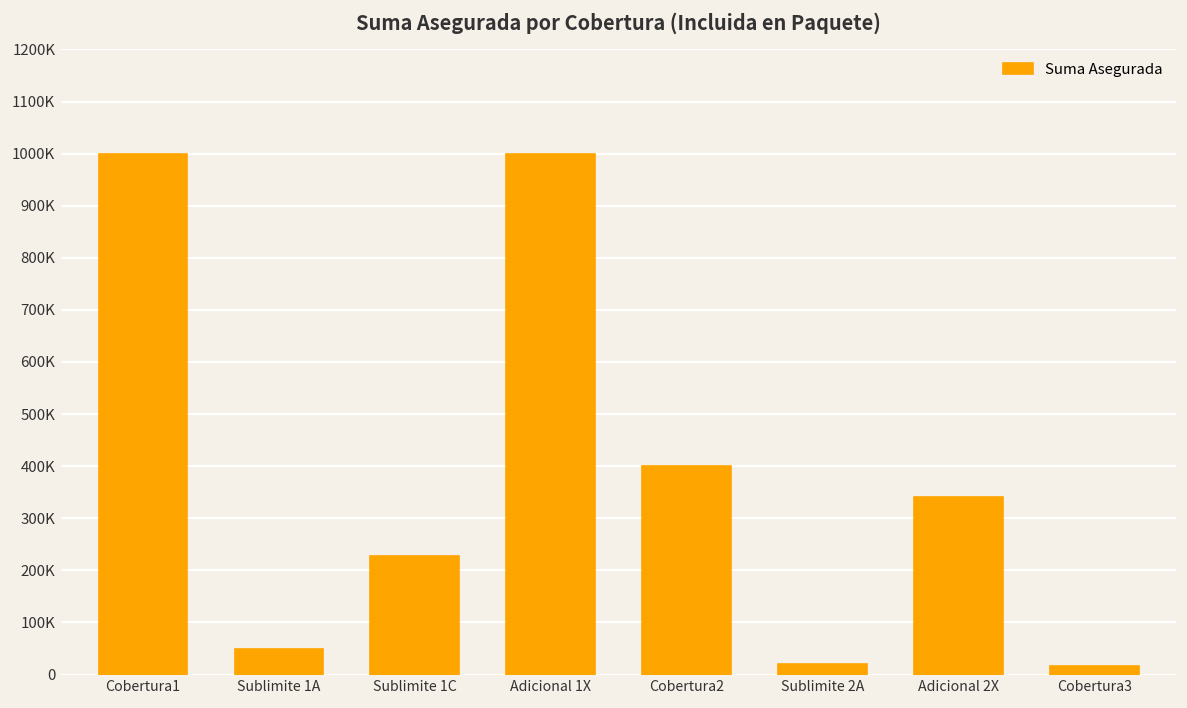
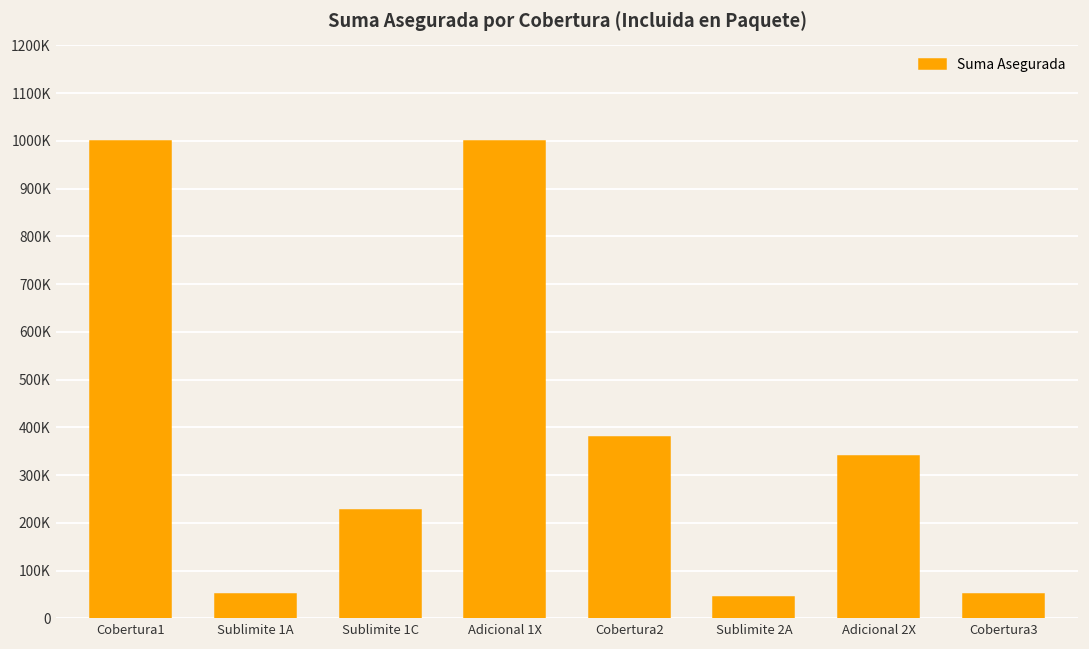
  {
    "Cobertura1": 1000000,
    "Sublimite 1A": 50000,
    "Sublimite 1C": 230000,
    "Adicional 1X": 1000000,
-   "Cobertura2": 400000,
-   "Sublimite 2A": 20000,
+   "Cobertura2": 380000,
+   "Sublimite 2A": 50000,
    "Adicional 2X": 340000,
-   "Cobertura3": 20000
+   "Cobertura3": 50000
  }
